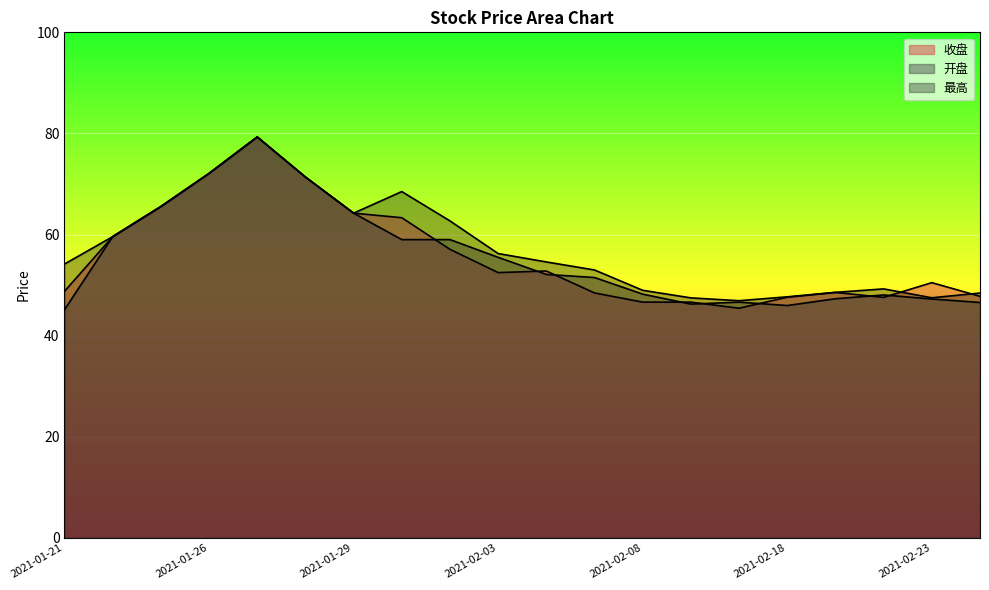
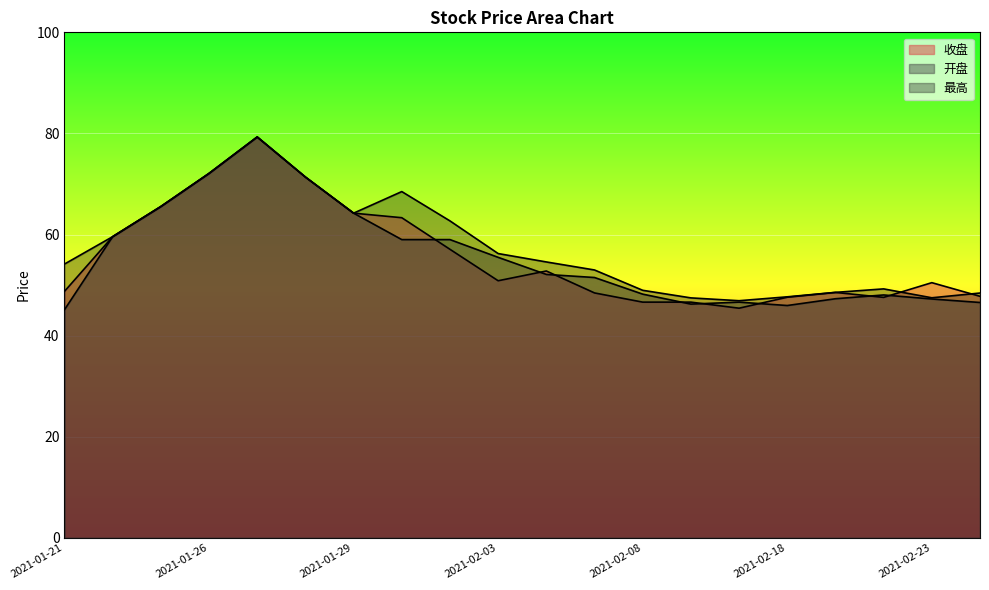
  {
    "收盘": {
      "2021-01-21": 49,
-     "2021-02-03": 52,
+     "2021-02-03": 51,
      "2021-02-08": 47,
      "2021-02-23": 50
    }
  }
